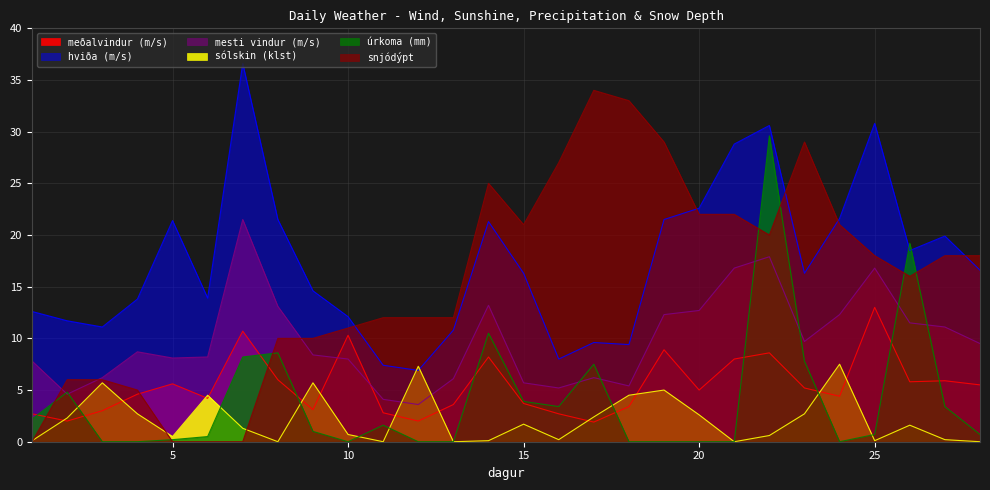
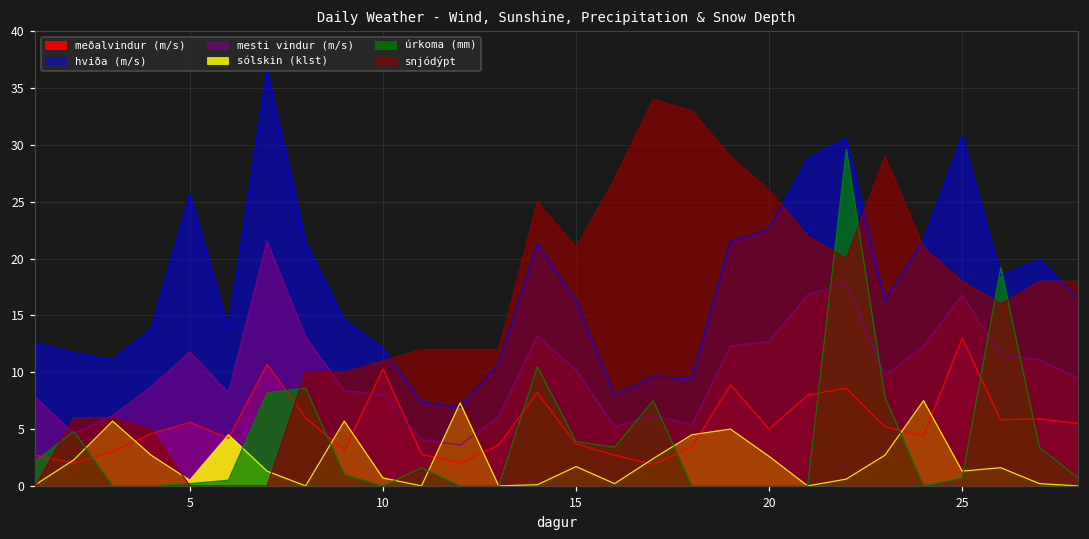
  {
    "meðalvindur (m/s)": {
      "5": 5.6,
      "10": 10.3,
      "20": 5.0,
      "25": 13.0
    },
    "hviða (m/s)": {
-     "5": 21.4,
+     "5": 25.7,
      "10": 12.1,
      "15": 16.3,
      "20": 22.6,
      "25": 30.8
    },
    "mesti vindur (m/s)": {
-     "5": 8.1,
+     "5": 11.8,
      "10": 8.0,
-     "15": 5.7,
+     "15": 10.2,
      "20": 12.7,
      "25": 16.8
    },
    "sólskin (klst)": {
      "5": 0.5,
      "10": 0.7,
      "15": 1.7,
      "20": 2.6,
-     "25": 0.1
+     "25": 1.3
    },
    "úrkoma (mm)": {
      "10": 0.0,
      "20": 0.0,
      "25": 0.7
    },
    "snjódýpt": {
      "10": 11,
      "15": 21,
-     "20": 22,
+     "20": 26,
      "25": 18
    }
  }
